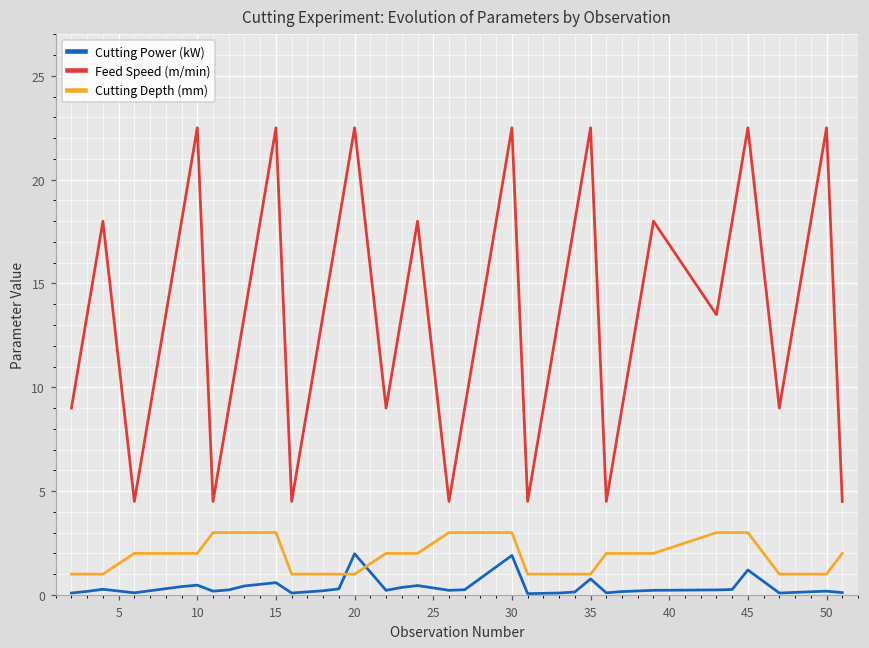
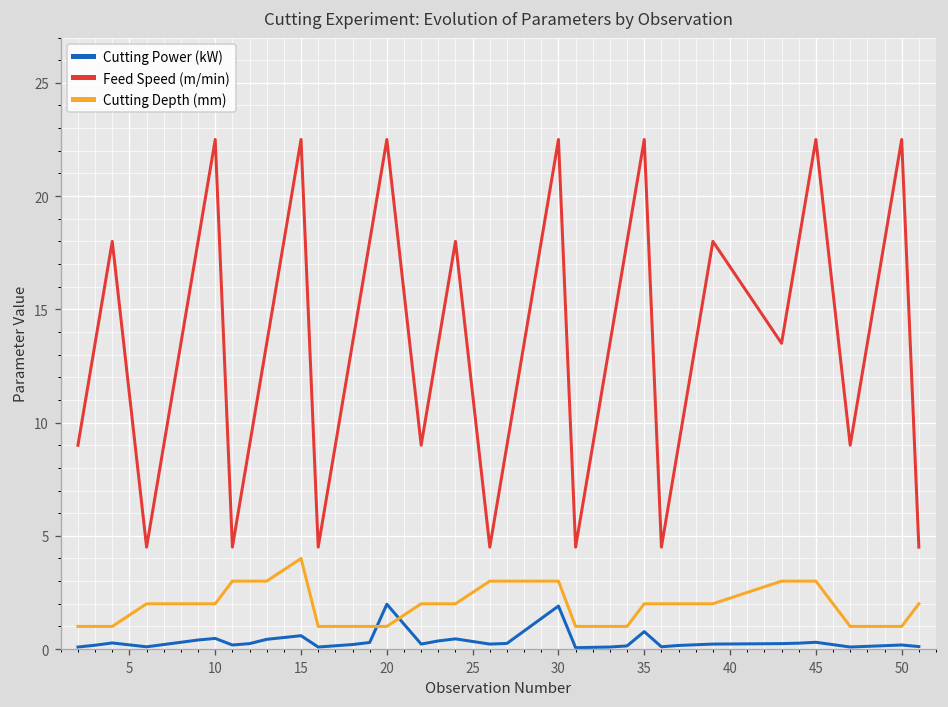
  {
    "Cutting Power (kW)": {
      "10": 0.5,
      "15": 0.6,
      "20": 2.0,
      "30": 1.9,
      "35": 0.8,
-     "45": 1.2,
+     "45": 0.3,
      "50": 0.2
    },
    "Feed Speed (m/min)": {
      "10": 22.5,
      "15": 22.5,
      "20": 22.5,
      "30": 22.5,
      "35": 22.5,
      "45": 22.5,
      "50": 22.5
    },
    "Cutting Depth (mm)": {
      "10": 2,
-     "15": 3,
+     "15": 4,
      "20": 1,
      "30": 3,
-     "35": 1,
+     "35": 2,
      "45": 3,
      "50": 1
    }
  }
